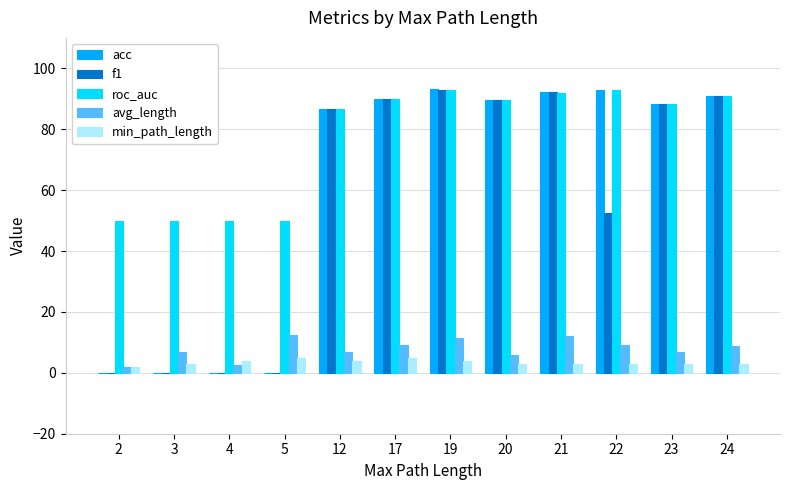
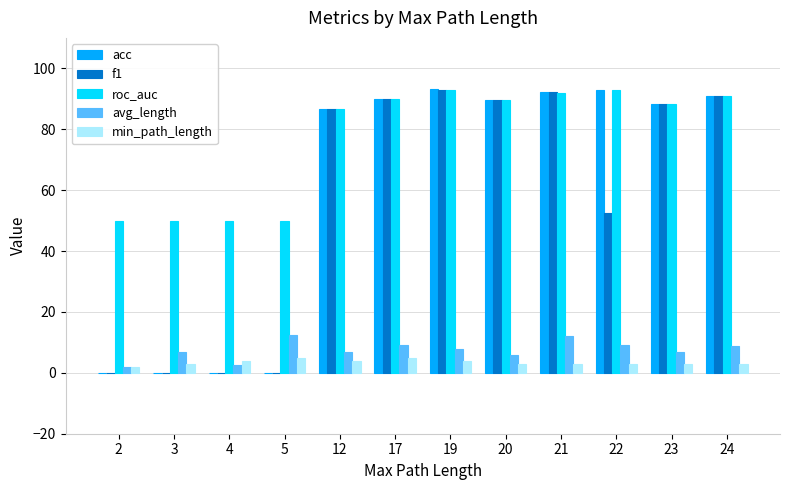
  {
    "f1": {
      "2": 0,
      "3": 0,
      "4": 0,
      "5": 0,
      "12": 87,
      "17": 90,
      "19": 93,
      "20": 90,
      "21": 92,
      "22": 52,
      "23": 88,
      "24": 91
    },
    "avg_length": {
      "2": 2,
      "3": 7,
      "4": 2,
      "5": 12,
      "12": 7,
      "17": 9,
-     "19": 12,
+     "19": 8,
      "20": 6,
      "21": 12,
      "22": 9,
      "23": 7,
      "24": 9
    },
    "min_path_length": {
      "2": 2,
      "3": 3,
      "4": 4,
      "5": 5,
      "12": 4,
      "17": 5,
      "19": 4,
      "20": 3,
      "21": 3,
      "22": 3,
      "23": 3,
      "24": 3
    }
  }
